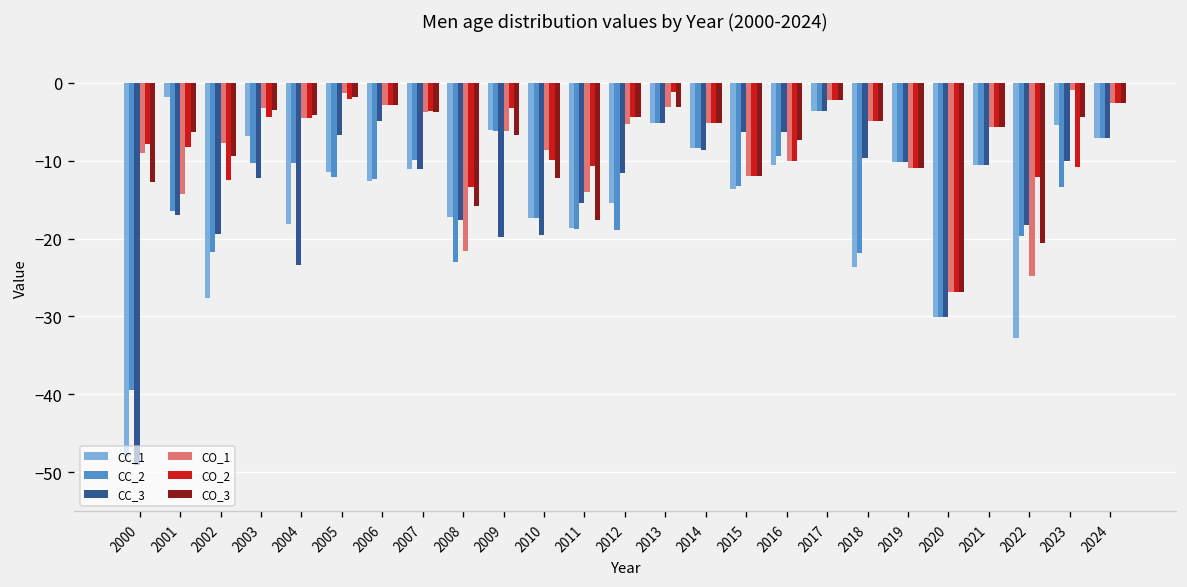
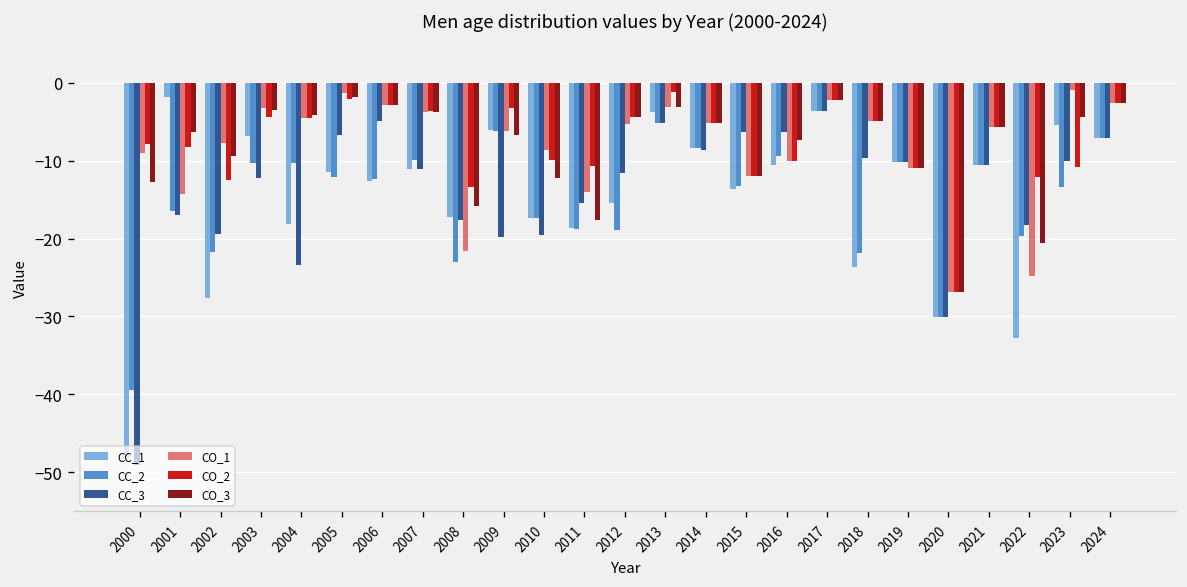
  {
    "CC_1": {
      "2001": -2,
      "2002": -28,
      "2003": -7,
      "2004": -18,
      "2005": -12,
      "2006": -13,
      "2007": -11,
      "2008": -17,
      "2009": -6,
      "2010": -17,
      "2011": -19,
      "2012": -15,
-     "2013": -5,
+     "2013": -4,
      "2014": -8,
      "2015": -14,
      "2016": -11,
      "2017": -4,
      "2018": -24,
      "2019": -10,
      "2020": -30,
      "2021": -11,
      "2022": -33,
      "2023": -6,
      "2024": -7
    },
    "CC_2": {
      "2000": -39,
      "2001": -17,
      "2002": -22,
      "2003": -10,
      "2004": -10,
      "2005": -12,
      "2006": -12,
      "2007": -10,
      "2008": -23,
      "2009": -6,
      "2010": -17,
      "2011": -19,
      "2012": -19,
      "2013": -5,
      "2014": -8,
      "2015": -13,
      "2016": -9,
      "2017": -4,
      "2018": -22,
      "2019": -10,
      "2020": -30,
      "2021": -11,
      "2022": -20,
      "2023": -13,
      "2024": -7
    },
    "CC_3": {
      "2001": -17,
      "2002": -19,
      "2003": -12,
      "2004": -23,
      "2005": -7,
      "2006": -5,
      "2007": -11,
      "2008": -18,
      "2009": -20,
      "2010": -20,
      "2011": -15,
      "2012": -12,
      "2013": -5,
      "2014": -9,
      "2015": -6,
      "2016": -6,
      "2017": -4,
      "2018": -10,
      "2019": -10,
      "2020": -30,
      "2021": -11,
      "2022": -18,
      "2023": -10,
      "2024": -7
    },
    "CO_1": {
      "2000": -9,
      "2001": -14,
      "2002": -8,
      "2003": -3,
      "2004": -5,
      "2005": -1,
      "2006": -3,
      "2007": -4,
      "2008": -22,
      "2009": -6,
      "2010": -9,
      "2011": -14,
      "2012": -5,
      "2013": -3,
      "2014": -5,
      "2015": -12,
      "2016": -10,
      "2017": -2,
      "2018": -5,
      "2019": -11,
      "2020": -27,
      "2021": -6,
      "2022": -25,
      "2023": -1,
      "2024": -3
    },
    "CO_2": {
      "2000": -8,
      "2001": -8,
      "2002": -13,
      "2003": -4,
      "2004": -5,
      "2005": -2,
      "2006": -3,
      "2007": -4,
      "2008": -13,
      "2009": -3,
      "2010": -10,
      "2011": -11,
      "2012": -4,
      "2013": -1,
      "2014": -5,
      "2015": -12,
      "2016": -10,
      "2017": -2,
      "2018": -5,
      "2019": -11,
      "2020": -27,
      "2021": -6,
      "2022": -12,
      "2023": -11,
      "2024": -3
    },
    "CO_3": {
      "2000": -13,
      "2001": -6,
      "2002": -9,
      "2003": -4,
      "2004": -4,
      "2005": -2,
      "2006": -3,
      "2007": -4,
      "2008": -16,
      "2009": -7,
      "2010": -12,
      "2011": -18,
      "2012": -4,
      "2013": -3,
      "2014": -5,
      "2015": -12,
      "2016": -7,
      "2017": -2,
      "2018": -5,
      "2019": -11,
      "2020": -27,
      "2021": -6,
      "2022": -21,
      "2023": -4,
      "2024": -3
    }
  }
